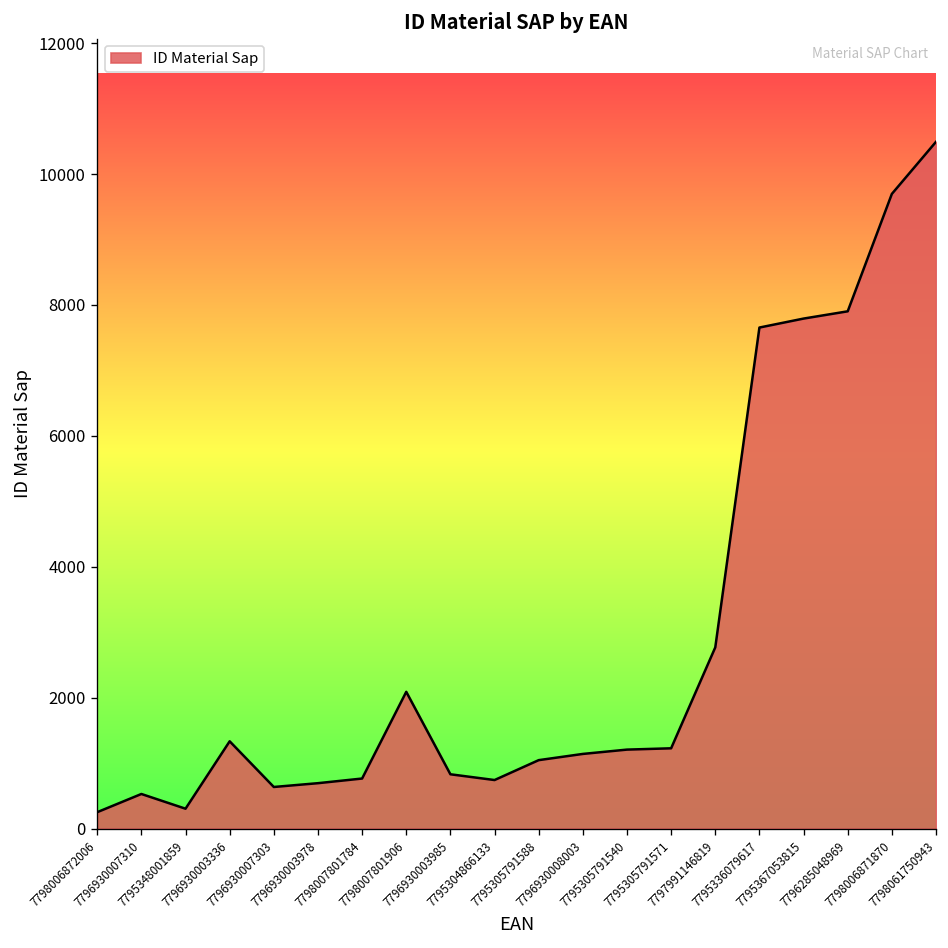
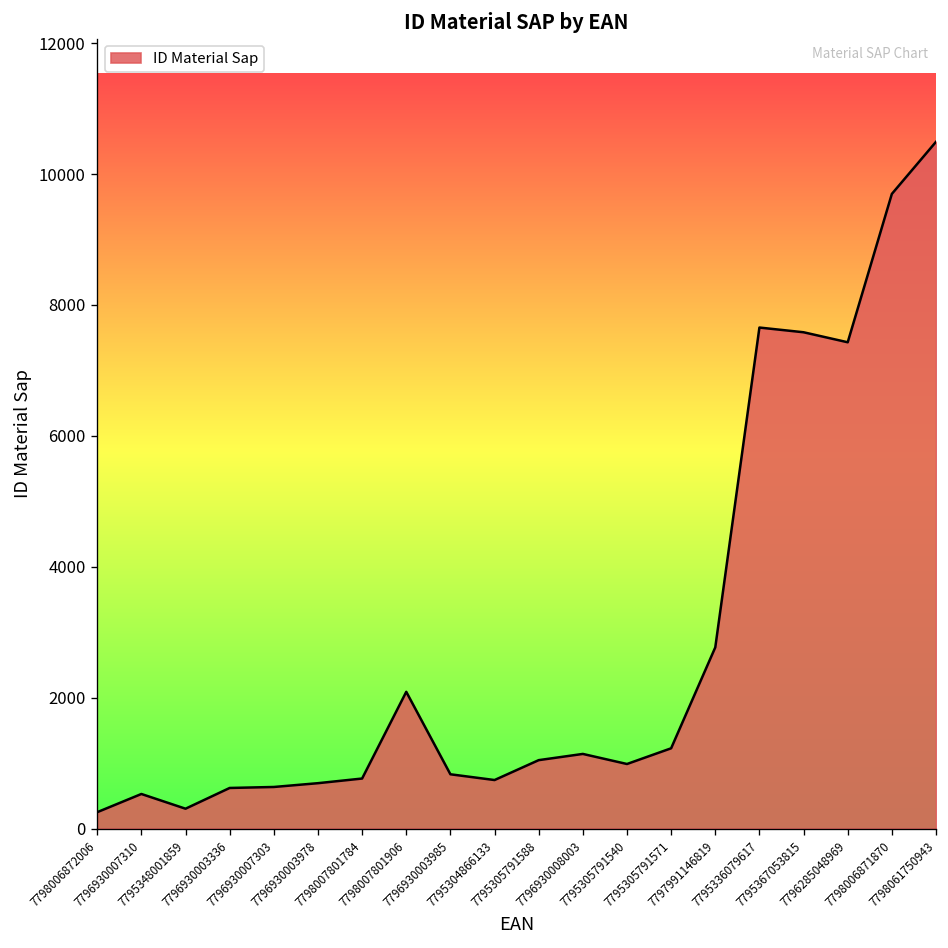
  {
    "7798006872006": 300,
    "7796930007310": 500,
    "7795348001859": 300,
-   "7796930003336": 1300,
+   "7796930003336": 600,
    "7796930007303": 600,
    "7796930003978": 700,
    "7798007801784": 800,
    "7798007801906": 2100,
    "7796930003985": 800,
    "7795304866133": 700,
    "7795305791588": 1000,
    "7796930008003": 1100,
-   "7795305791540": 1200,
+   "7795305791540": 1000,
    "7795305791571": 1200,
    "7797991146819": 2800,
    "7795336079617": 7700,
-   "7795367053815": 7800,
-   "7796285048969": 7900,
+   "7795367053815": 7600,
+   "7796285048969": 7400,
    "7798006871870": 9700,
    "7798061750943": 10500
  }
